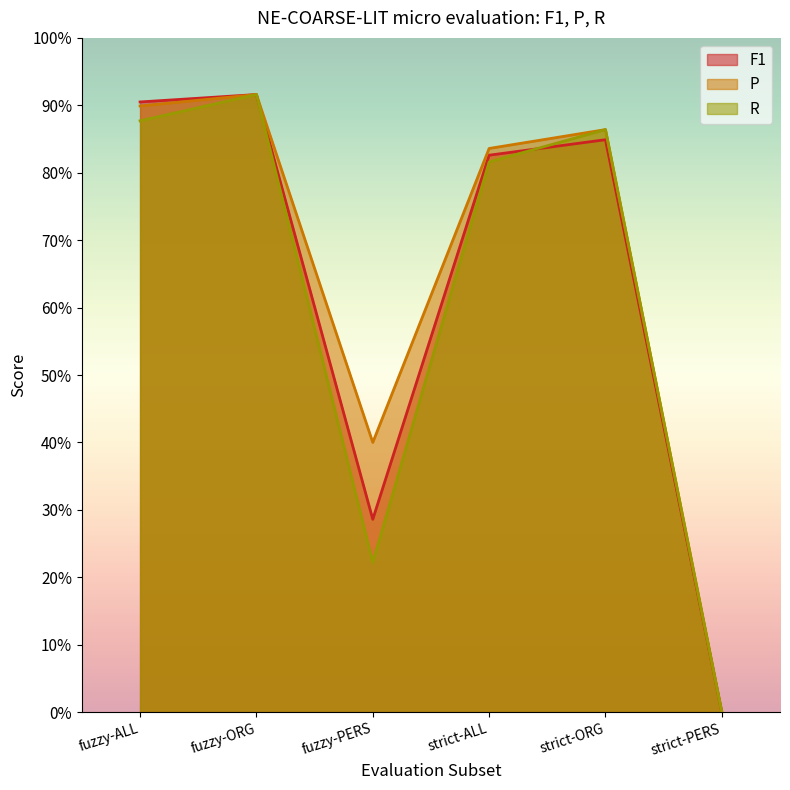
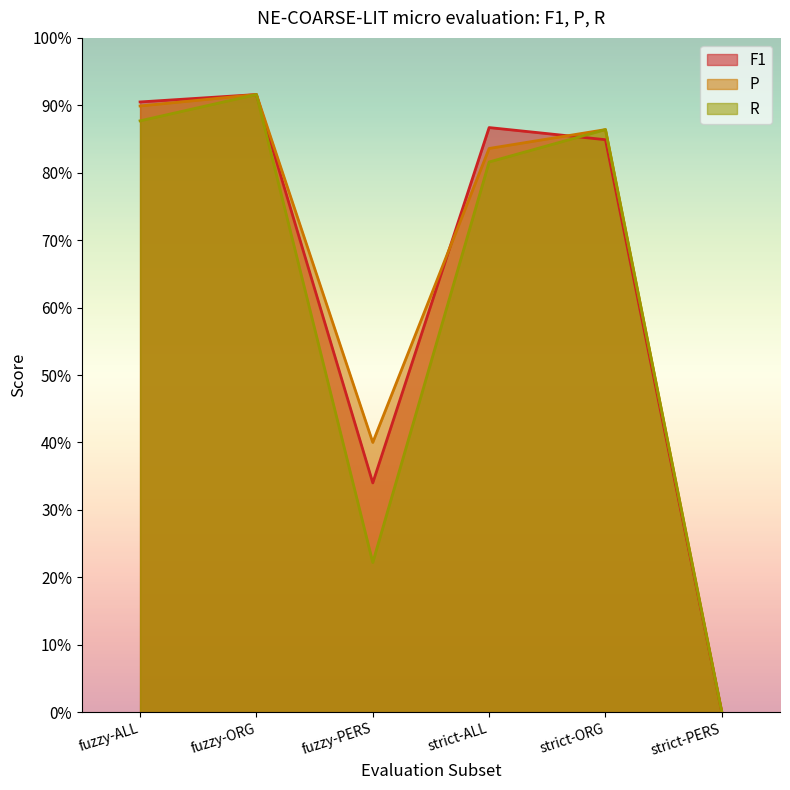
  {
    "F1": {
      "fuzzy-ALL": "91%",
-     "fuzzy-PERS": "29%",
-     "strict-ALL": "83%",
+     "fuzzy-PERS": "34%",
+     "strict-ALL": "87%",
      "strict-ORG": "85%"
    }
  }
